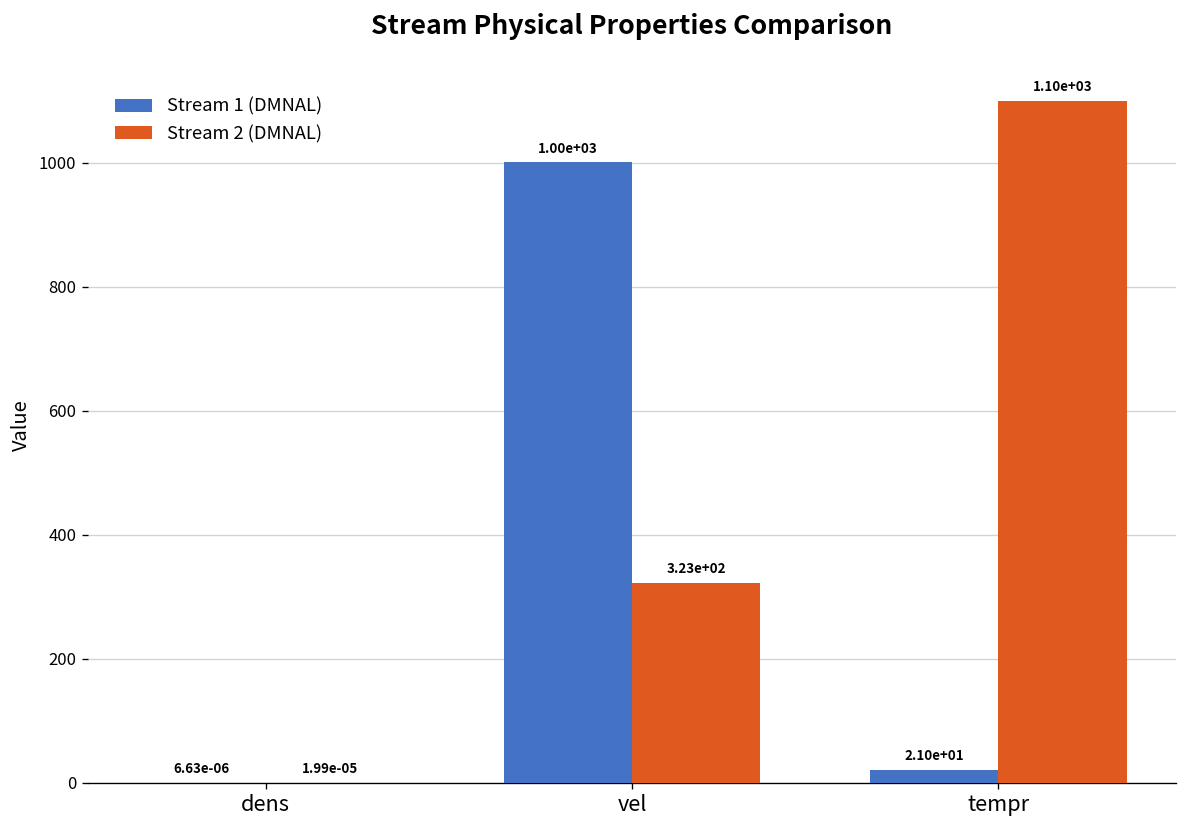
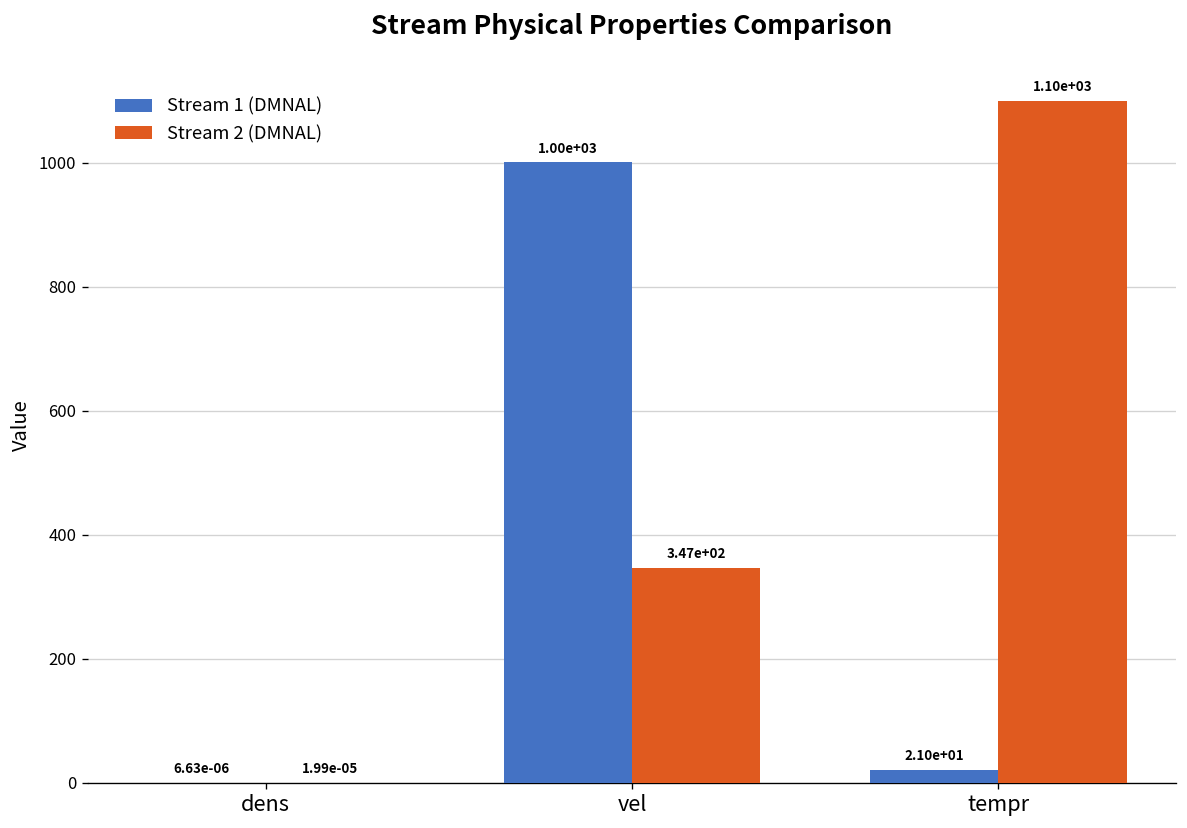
  {
    "Stream 1 (DMNAL)": {
      "dens": "6.63e-06",
      "tempr": "2.10e+01"
    },
    "Stream 2 (DMNAL)": {
      "dens": "1.99e-05",
-     "vel": "3.23e+02",
+     "vel": "3.47e+02",
      "tempr": "1.10e+03"
    }
  }
